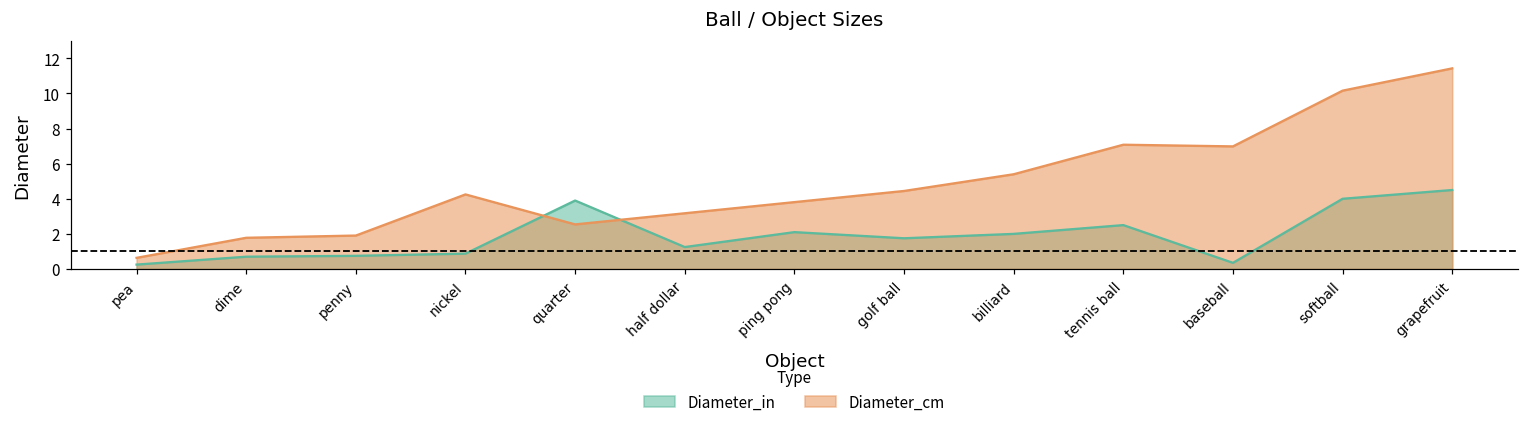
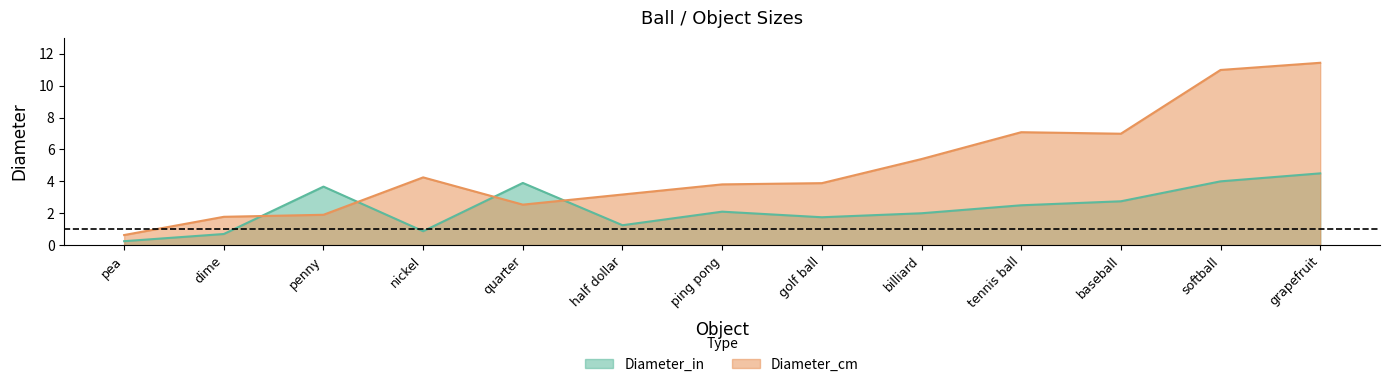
  {
    "Diameter_in": {
      "pea": 0.3,
      "dime": 0.7,
-     "penny": 0.8,
+     "penny": 3.7,
      "nickel": 0.9,
      "quarter": 3.9,
      "half dollar": 1.3,
      "ping pong": 2.1,
      "golf ball": 1.8,
      "billiard": 2.0,
      "tennis ball": 2.5,
-     "baseball": 0.4,
+     "baseball": 2.8,
      "softball": 4.0,
      "grapefruit": 4.5
    },
    "Diameter_cm": {
      "pea": 0.6,
      "dime": 1.8,
      "penny": 1.9,
      "nickel": 4.2,
      "quarter": 2.5,
      "half dollar": 3.2,
      "ping pong": 3.8,
-     "golf ball": 4.4,
+     "golf ball": 3.9,
      "billiard": 5.4,
      "tennis ball": 7.1,
      "baseball": 7.0,
-     "softball": 10.2,
+     "softball": 11.0,
      "grapefruit": 11.4
    }
  }
